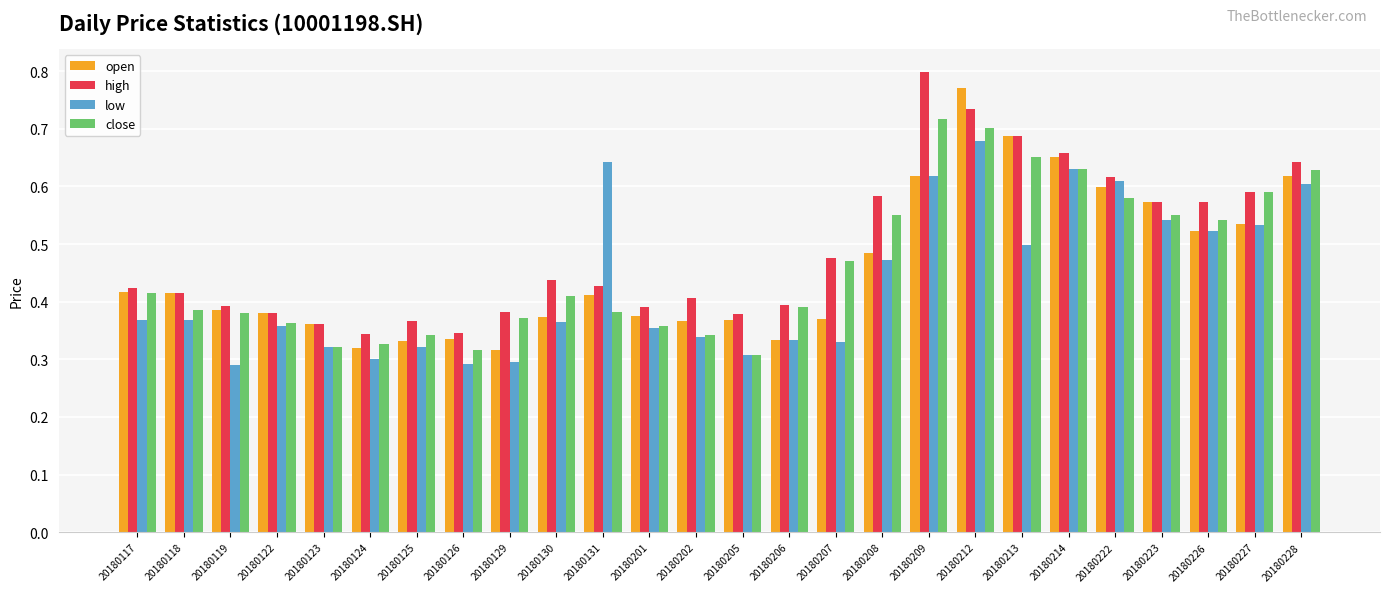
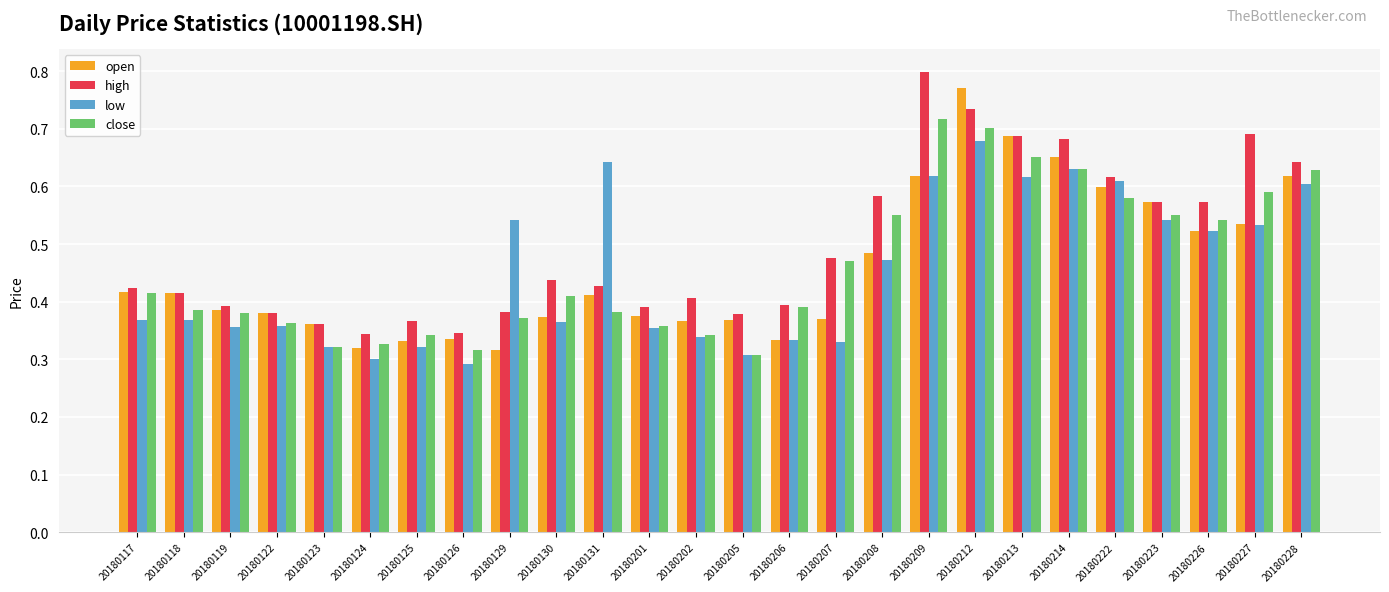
  {
    "open": {
      "20180117": 0.42,
      "20180118": 0.42,
      "20180119": 0.38,
      "20180122": 0.38,
      "20180123": 0.36,
      "20180124": 0.32,
      "20180125": 0.33,
      "20180126": 0.34,
      "20180129": 0.32,
      "20180130": 0.37,
      "20180131": 0.41,
      "20180201": 0.38,
      "20180202": 0.37,
      "20180205": 0.37,
      "20180206": 0.33,
      "20180207": 0.37,
      "20180208": 0.48,
      "20180209": 0.62,
      "20180212": 0.77,
      "20180213": 0.69,
      "20180214": 0.65,
      "20180222": 0.60,
      "20180223": 0.57,
      "20180226": 0.52,
      "20180227": 0.54,
      "20180228": 0.62
    },
    "high": {
      "20180117": 0.42,
      "20180118": 0.42,
      "20180119": 0.39,
      "20180122": 0.38,
      "20180123": 0.36,
      "20180124": 0.34,
      "20180125": 0.37,
      "20180126": 0.35,
      "20180129": 0.38,
      "20180130": 0.44,
      "20180131": 0.43,
      "20180201": 0.39,
      "20180202": 0.41,
      "20180205": 0.38,
      "20180206": 0.39,
      "20180207": 0.48,
      "20180208": 0.58,
      "20180209": 0.80,
      "20180212": 0.73,
      "20180213": 0.69,
-     "20180214": 0.66,
+     "20180214": 0.68,
      "20180222": 0.62,
      "20180223": 0.57,
      "20180226": 0.57,
-     "20180227": 0.59,
+     "20180227": 0.69,
      "20180228": 0.64
    },
    "low": {
      "20180117": 0.37,
      "20180118": 0.37,
-     "20180119": 0.29,
+     "20180119": 0.36,
      "20180122": 0.36,
      "20180123": 0.32,
      "20180124": 0.30,
      "20180125": 0.32,
      "20180126": 0.29,
-     "20180129": 0.30,
+     "20180129": 0.54,
      "20180130": 0.37,
      "20180131": 0.64,
      "20180201": 0.35,
      "20180202": 0.34,
      "20180205": 0.31,
      "20180206": 0.33,
      "20180207": 0.33,
      "20180208": 0.47,
      "20180209": 0.62,
      "20180212": 0.68,
-     "20180213": 0.50,
+     "20180213": 0.62,
      "20180214": 0.63,
      "20180222": 0.61,
      "20180223": 0.54,
      "20180226": 0.52,
      "20180227": 0.53,
      "20180228": 0.60
    },
    "close": {
      "20180117": 0.42,
      "20180118": 0.39,
      "20180119": 0.38,
      "20180122": 0.36,
      "20180123": 0.32,
      "20180124": 0.33,
      "20180125": 0.34,
      "20180126": 0.32,
      "20180129": 0.37,
      "20180130": 0.41,
      "20180131": 0.38,
      "20180201": 0.36,
      "20180202": 0.34,
      "20180205": 0.31,
      "20180206": 0.39,
      "20180207": 0.47,
      "20180208": 0.55,
      "20180209": 0.72,
      "20180212": 0.70,
      "20180213": 0.65,
      "20180214": 0.63,
      "20180222": 0.58,
      "20180223": 0.55,
      "20180226": 0.54,
      "20180227": 0.59,
      "20180228": 0.63
    }
  }
